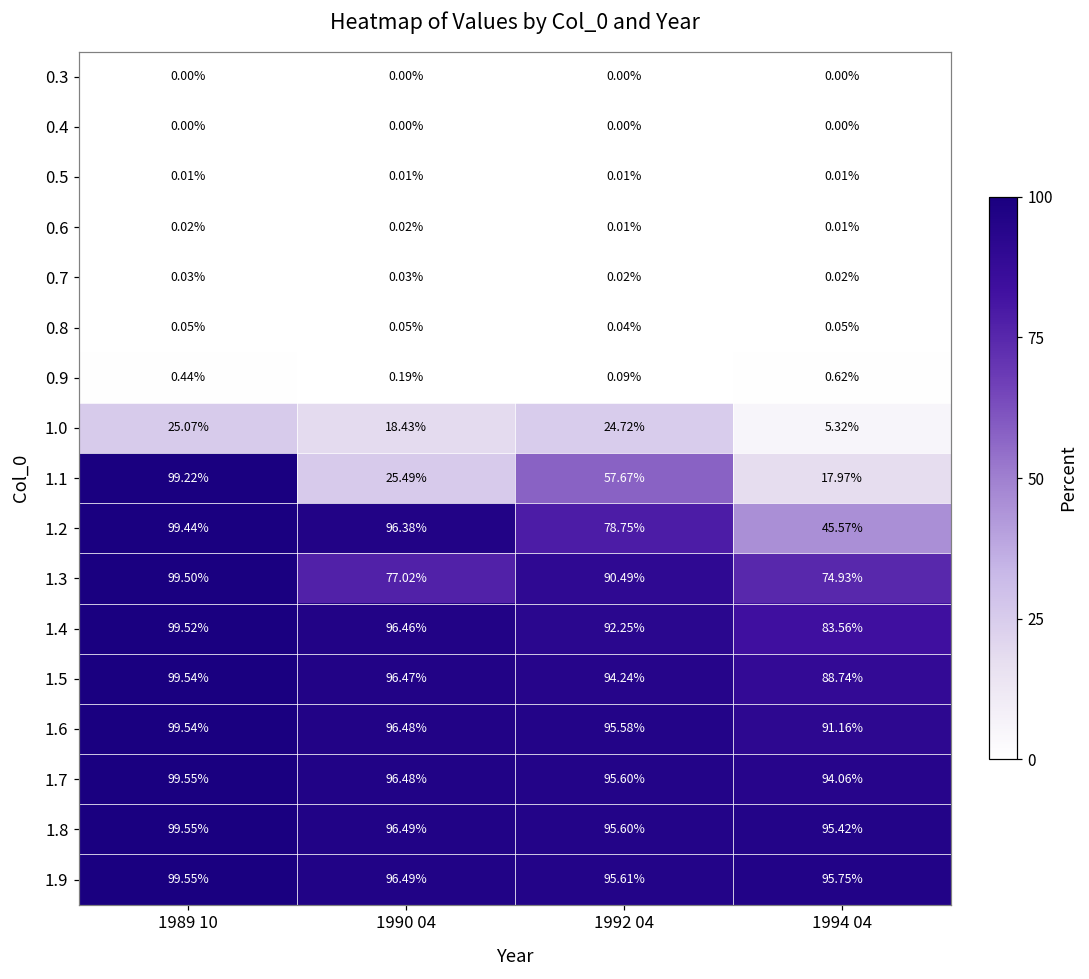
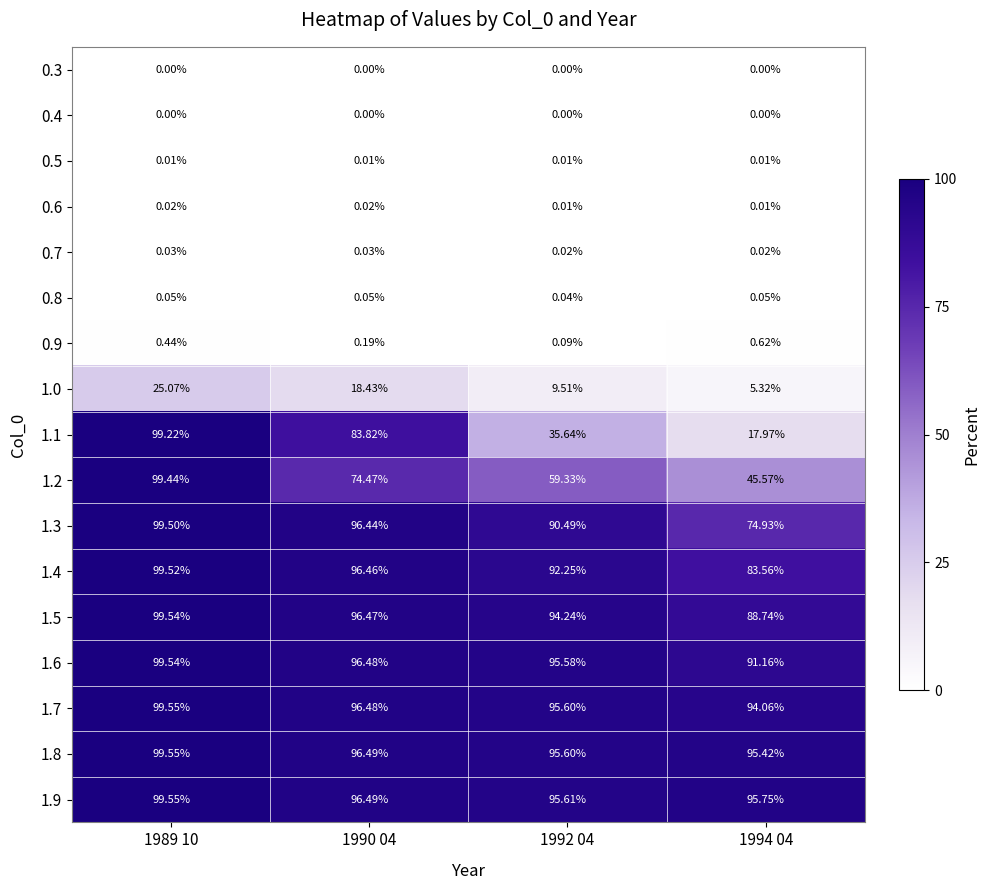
  {
    "0.3": {
      "1989 10": "0.00%",
      "1990 04": "0.00%",
      "1992 04": "0.00%",
      "1994 04": "0.00%"
    },
    "0.4": {
      "1989 10": "0.00%",
      "1990 04": "0.00%",
      "1992 04": "0.00%",
      "1994 04": "0.00%"
    },
    "0.5": {
      "1989 10": "0.01%",
      "1990 04": "0.01%",
      "1992 04": "0.01%",
      "1994 04": "0.01%"
    },
    "0.6": {
      "1989 10": "0.02%",
      "1990 04": "0.02%",
      "1992 04": "0.01%",
      "1994 04": "0.01%"
    },
    "0.7": {
      "1989 10": "0.03%",
      "1990 04": "0.03%",
      "1992 04": "0.02%",
      "1994 04": "0.02%"
    },
    "0.8": {
      "1989 10": "0.05%",
      "1990 04": "0.05%",
      "1992 04": "0.04%",
      "1994 04": "0.05%"
    },
    "0.9": {
      "1989 10": "0.44%",
      "1990 04": "0.19%",
      "1992 04": "0.09%",
      "1994 04": "0.62%"
    },
    "1.0": {
      "1989 10": "25.07%",
      "1990 04": "18.43%",
-     "1992 04": "24.72%",
+     "1992 04": "9.51%",
      "1994 04": "5.32%"
    },
    "1.1": {
      "1989 10": "99.22%",
-     "1990 04": "25.49%",
-     "1992 04": "57.67%",
+     "1990 04": "83.82%",
+     "1992 04": "35.64%",
      "1994 04": "17.97%"
    },
    "1.2": {
      "1989 10": "99.44%",
-     "1990 04": "96.38%",
-     "1992 04": "78.75%",
+     "1990 04": "74.47%",
+     "1992 04": "59.33%",
      "1994 04": "45.57%"
    },
    "1.3": {
      "1989 10": "99.50%",
-     "1990 04": "77.02%",
+     "1990 04": "96.44%",
      "1992 04": "90.49%",
      "1994 04": "74.93%"
    },
    "1.4": {
      "1989 10": "99.52%",
      "1990 04": "96.46%",
      "1992 04": "92.25%",
      "1994 04": "83.56%"
    },
    "1.5": {
      "1989 10": "99.54%",
      "1990 04": "96.47%",
      "1992 04": "94.24%",
      "1994 04": "88.74%"
    },
    "1.6": {
      "1989 10": "99.54%",
      "1990 04": "96.48%",
      "1992 04": "95.58%",
      "1994 04": "91.16%"
    },
    "1.7": {
      "1989 10": "99.55%",
      "1990 04": "96.48%",
      "1992 04": "95.60%",
      "1994 04": "94.06%"
    },
    "1.8": {
      "1989 10": "99.55%",
      "1990 04": "96.49%",
      "1992 04": "95.60%",
      "1994 04": "95.42%"
    },
    "1.9": {
      "1989 10": "99.55%",
      "1990 04": "96.49%",
      "1992 04": "95.61%",
      "1994 04": "95.75%"
    }
  }
